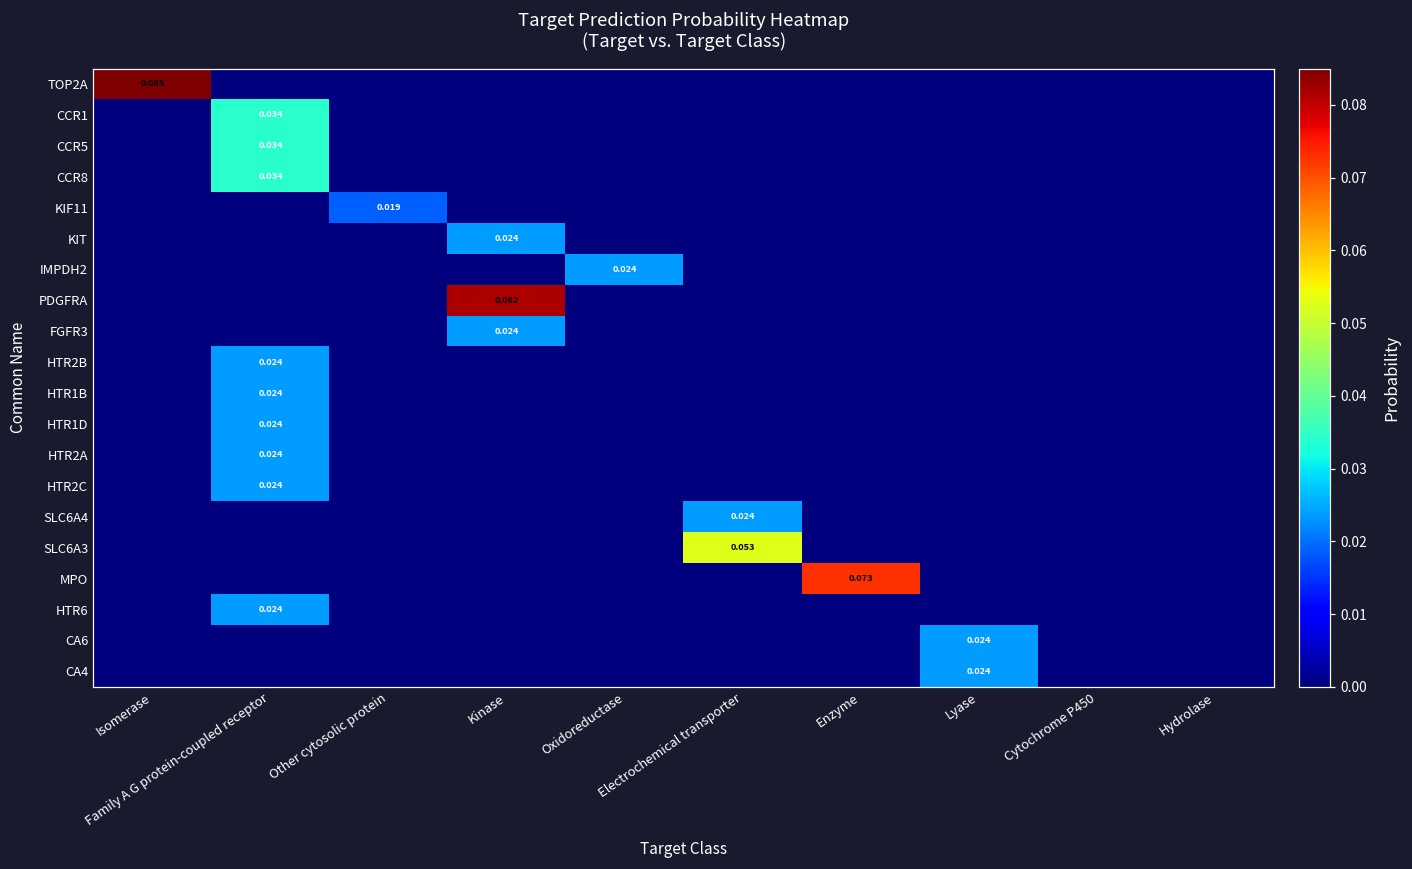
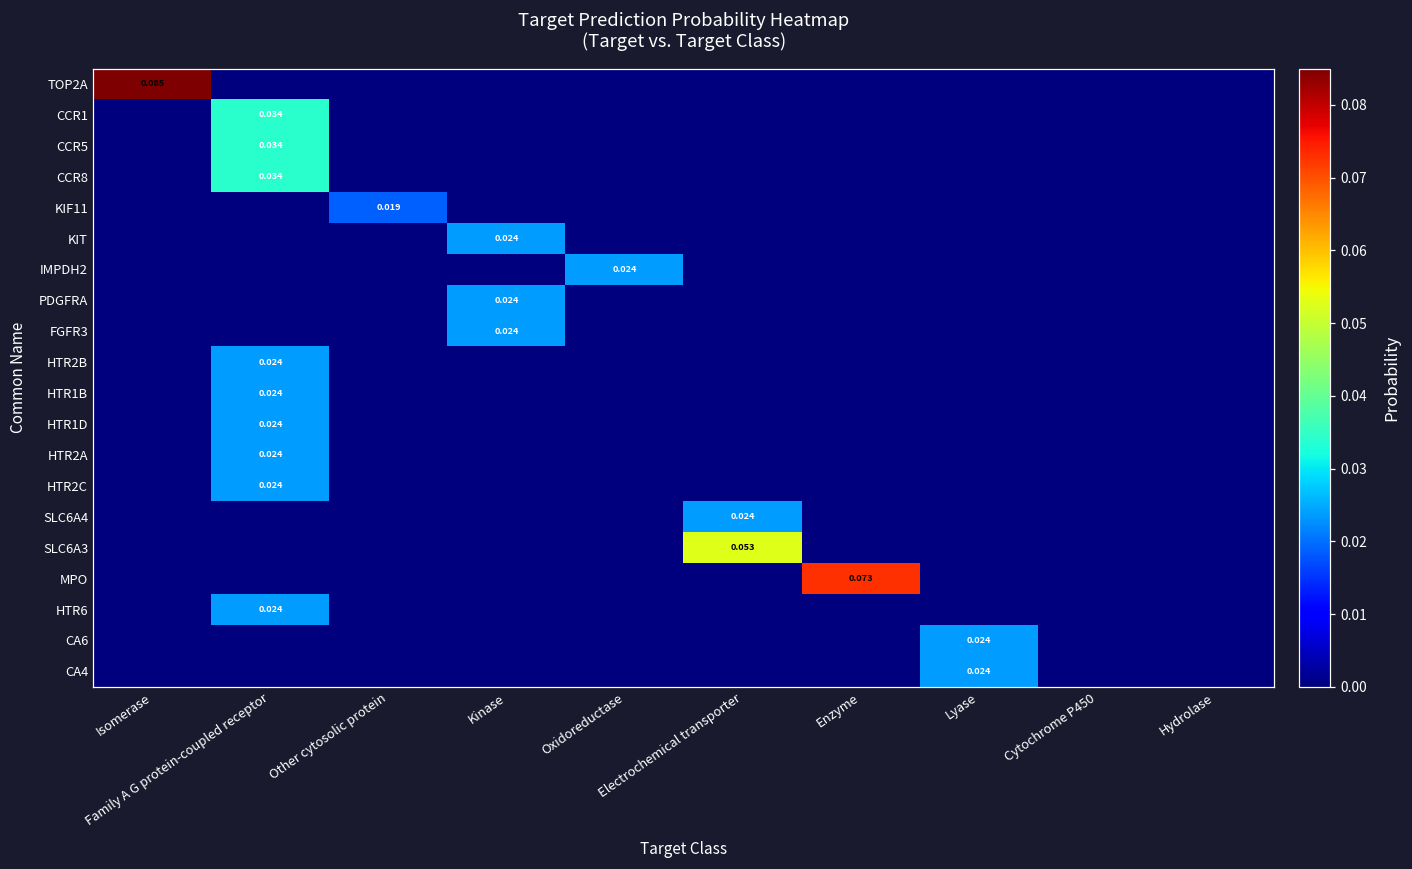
  {
    "TOP2A": {
      "Isomerase": 0.085
    },
    "CCR1": {
      "Family A G protein-coupled receptor": 0.034
    },
    "CCR5": {
      "Family A G protein-coupled receptor": 0.034
    },
    "CCR8": {
      "Family A G protein-coupled receptor": 0.034
    },
    "KIF11": {
      "Other cytosolic protein": 0.019
    },
    "KIT": {
      "Kinase": 0.024
    },
    "IMPDH2": {
      "Oxidoreductase": 0.024
    },
    "PDGFRA": {
-     "Kinase": 0.082
+     "Kinase": 0.024
    },
    "FGFR3": {
      "Kinase": 0.024
    },
    "HTR2B": {
      "Family A G protein-coupled receptor": 0.024
    },
    "HTR1B": {
      "Family A G protein-coupled receptor": 0.024
    },
    "HTR1D": {
      "Family A G protein-coupled receptor": 0.024
    },
    "HTR2A": {
      "Family A G protein-coupled receptor": 0.024
    },
    "HTR2C": {
      "Family A G protein-coupled receptor": 0.024
    },
    "SLC6A4": {
      "Electrochemical transporter": 0.024
    },
    "SLC6A3": {
      "Electrochemical transporter": 0.053
    },
    "MPO": {
      "Enzyme": 0.073
    },
    "HTR6": {
      "Family A G protein-coupled receptor": 0.024
    },
    "CA6": {
      "Lyase": 0.024
    },
    "CA4": {
      "Lyase": 0.024
    }
  }
